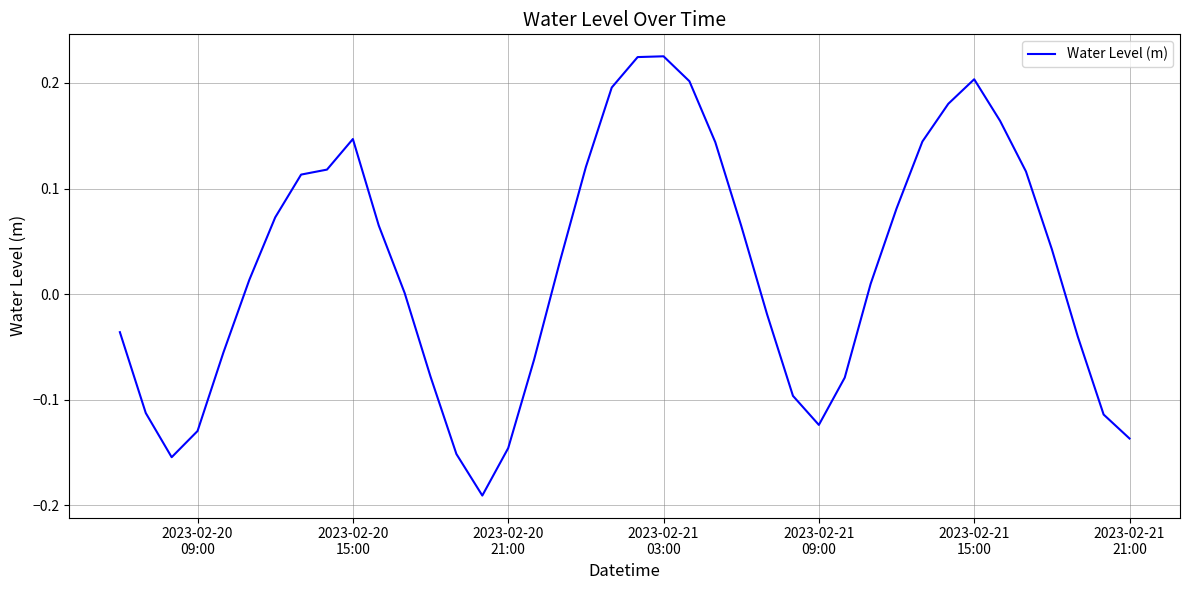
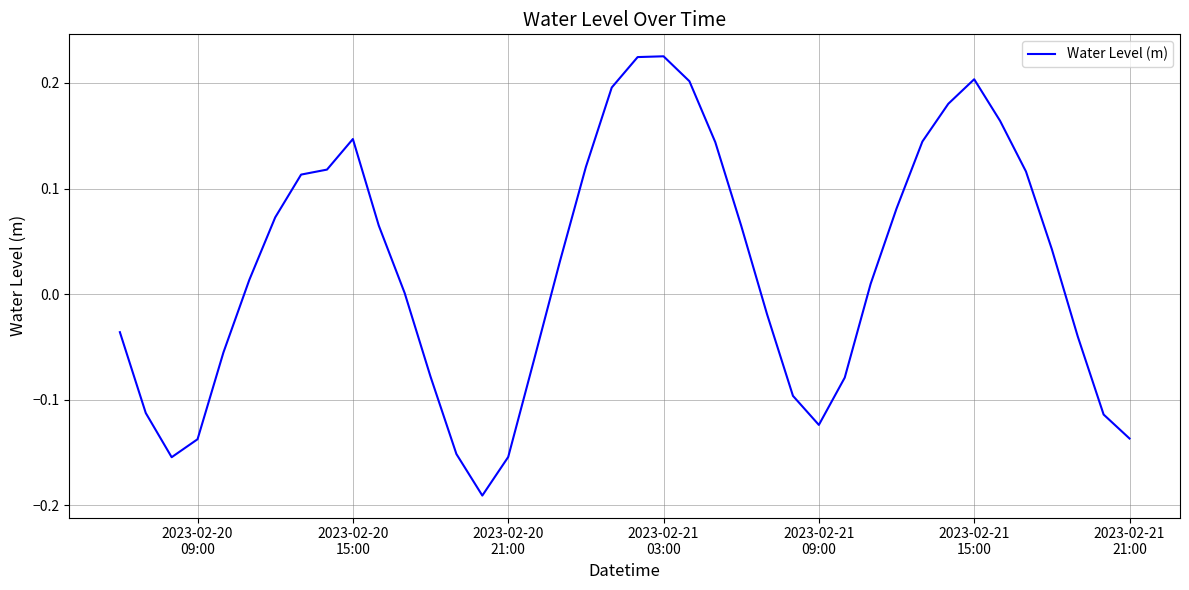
  {
-   "2023-02-20 09:00": -0.130,
+   "2023-02-20 09:00": -0.137,
    "2023-02-20 15:00": 0.147,
-   "2023-02-20 21:00": -0.146,
+   "2023-02-20 21:00": -0.154,
    "2023-02-21 03:00": 0.225,
    "2023-02-21 09:00": -0.124,
    "2023-02-21 15:00": 0.203,
    "2023-02-21 21:00": -0.137
  }
